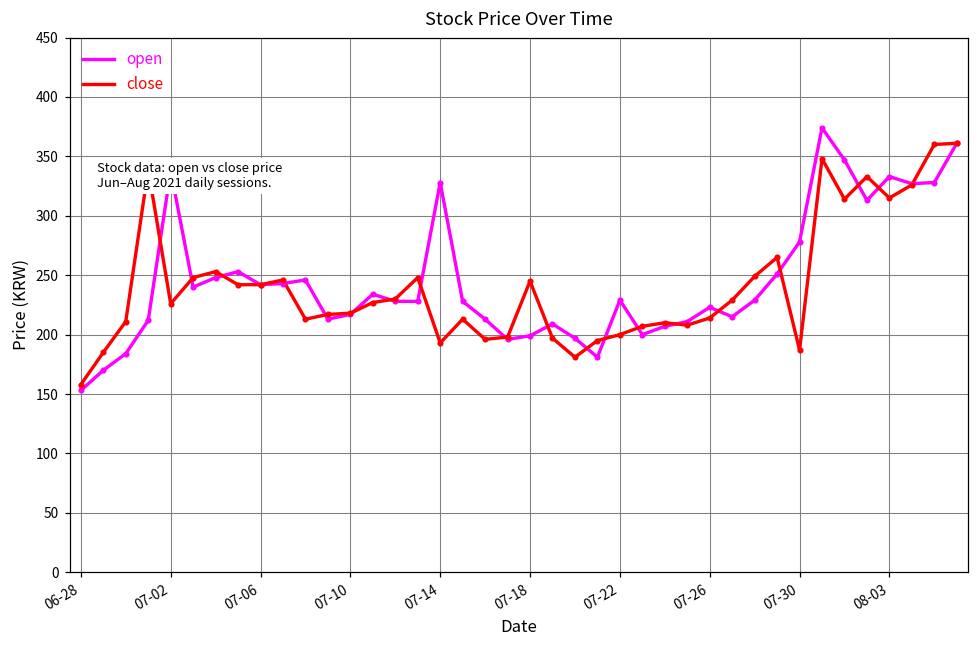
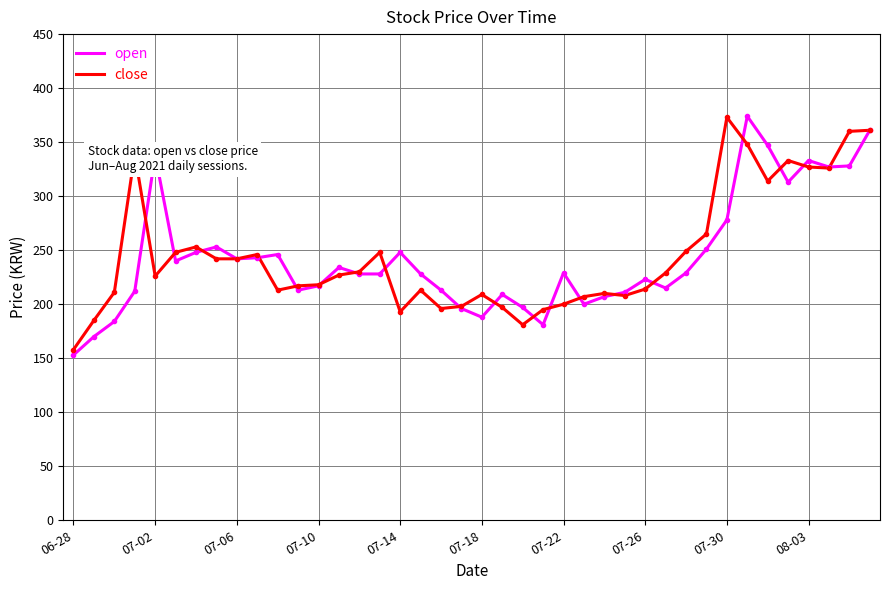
  {
    "open": {
      "06-28": 153,
-     "07-14": 328,
-     "07-18": 199,
+     "07-14": 248,
+     "07-18": 188,
      "07-22": 229,
      "07-26": 223,
      "07-30": 278,
      "08-03": 333
    },
    "close": {
      "06-28": 158,
      "07-02": 226,
      "07-14": 193,
-     "07-18": 245,
+     "07-18": 209,
      "07-22": 200,
      "07-26": 214,
-     "07-30": 187,
-     "08-03": 315
+     "07-30": 373,
+     "08-03": 327
    }
  }
